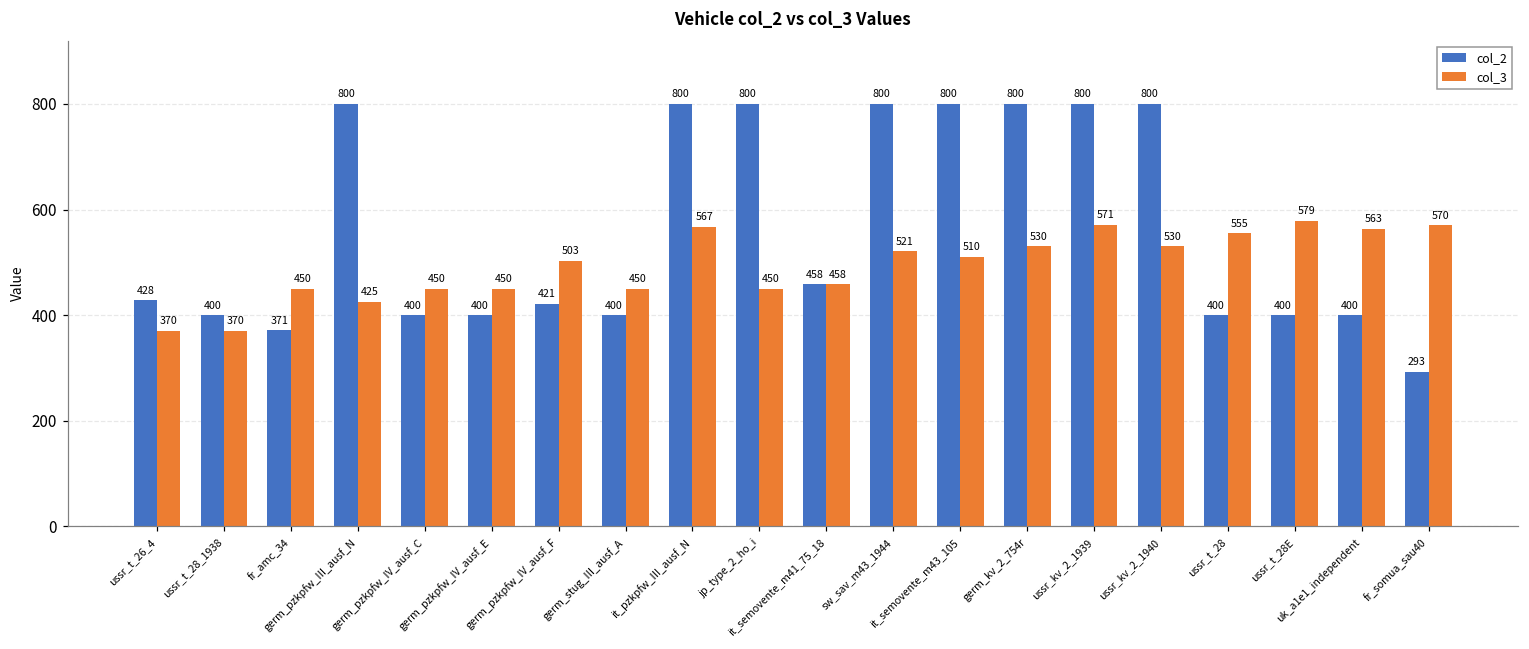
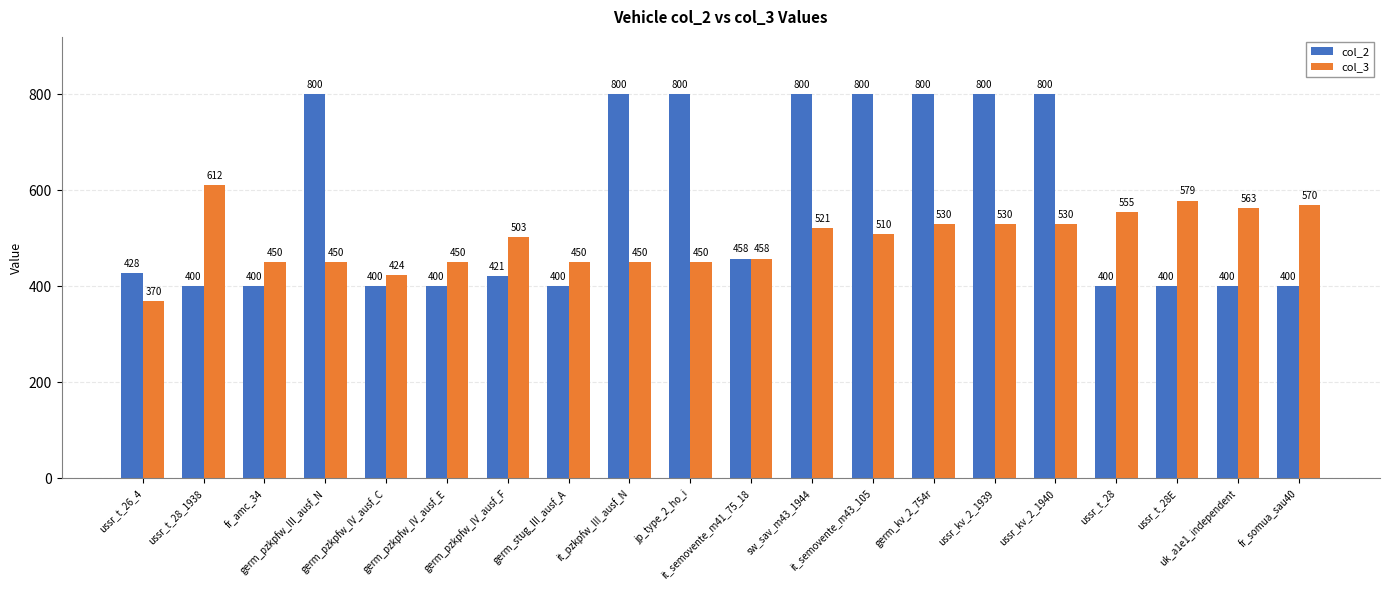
  {
    "col_2": {
      "ussr_t_26_4": 428,
      "ussr_t_28_1938": 400,
-     "fr_amc_34": 371,
+     "fr_amc_34": 400,
      "germ_pzkpfw_III_ausf_N": 800,
      "germ_pzkpfw_IV_ausf_C": 400,
      "germ_pzkpfw_IV_ausf_E": 400,
      "germ_pzkpfw_IV_ausf_F": 421,
      "germ_stug_III_ausf_A": 400,
      "it_pzkpfw_III_ausf_N": 800,
      "jp_type_2_ho_i": 800,
      "it_semovente_m41_75_18": 458,
      "sw_sav_m43_1944": 800,
      "it_semovente_m43_105": 800,
      "germ_kv_2_754r": 800,
      "ussr_kv_2_1939": 800,
      "ussr_kv_2_1940": 800,
      "ussr_t_28": 400,
      "ussr_t_28E": 400,
      "uk_a1e1_independent": 400,
-     "fr_somua_sau40": 293
+     "fr_somua_sau40": 400
    },
    "col_3": {
      "ussr_t_26_4": 370,
-     "ussr_t_28_1938": 370,
+     "ussr_t_28_1938": 612,
      "fr_amc_34": 450,
-     "germ_pzkpfw_III_ausf_N": 425,
-     "germ_pzkpfw_IV_ausf_C": 450,
+     "germ_pzkpfw_III_ausf_N": 450,
+     "germ_pzkpfw_IV_ausf_C": 424,
      "germ_pzkpfw_IV_ausf_E": 450,
      "germ_pzkpfw_IV_ausf_F": 503,
      "germ_stug_III_ausf_A": 450,
-     "it_pzkpfw_III_ausf_N": 567,
+     "it_pzkpfw_III_ausf_N": 450,
      "jp_type_2_ho_i": 450,
      "it_semovente_m41_75_18": 458,
      "sw_sav_m43_1944": 521,
      "it_semovente_m43_105": 510,
      "germ_kv_2_754r": 530,
-     "ussr_kv_2_1939": 571,
+     "ussr_kv_2_1939": 530,
      "ussr_kv_2_1940": 530,
      "ussr_t_28": 555,
      "ussr_t_28E": 579,
      "uk_a1e1_independent": 563,
      "fr_somua_sau40": 570
    }
  }
